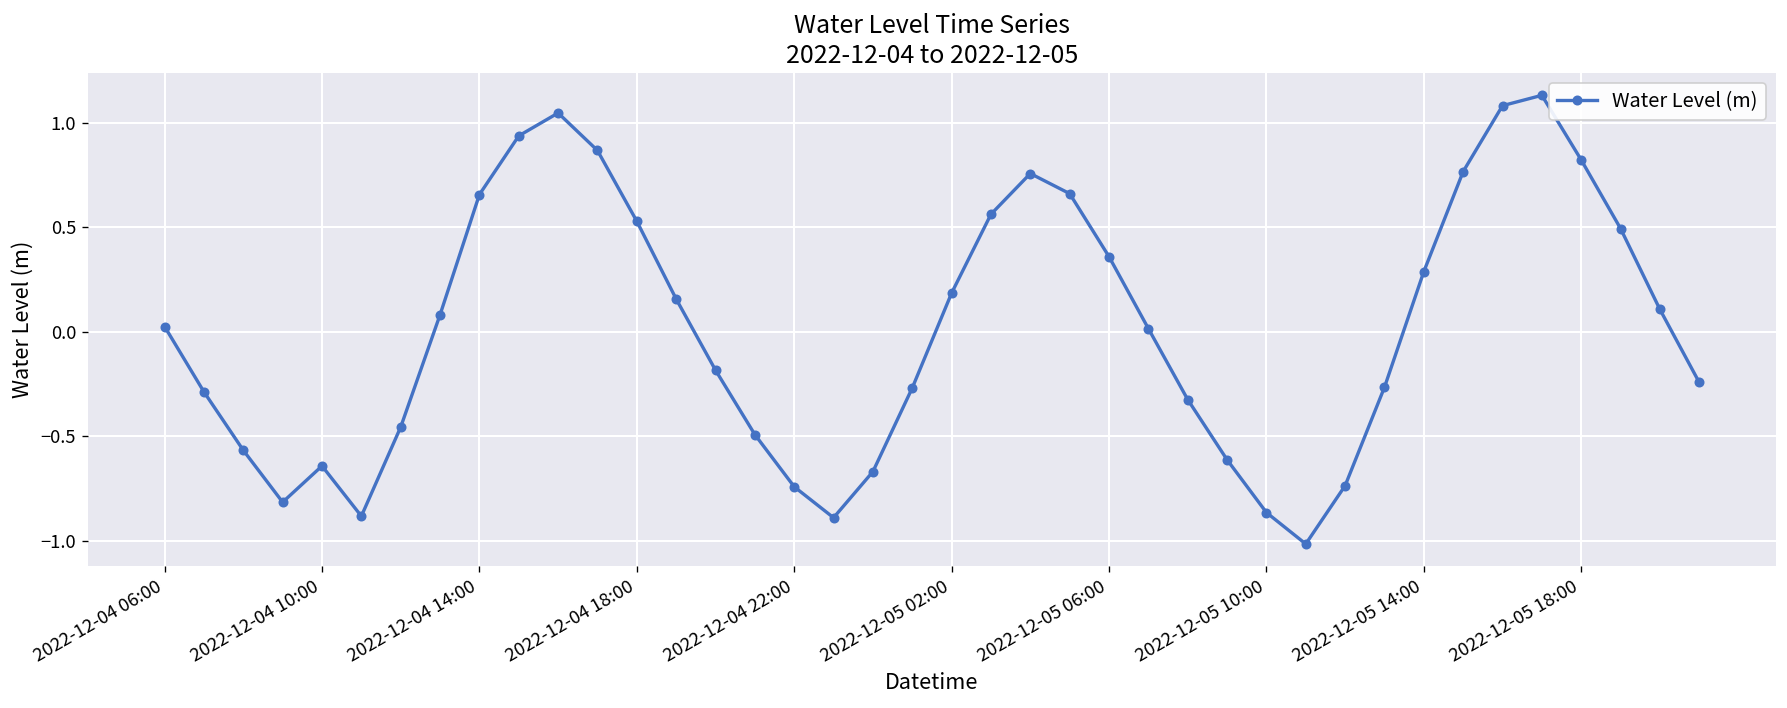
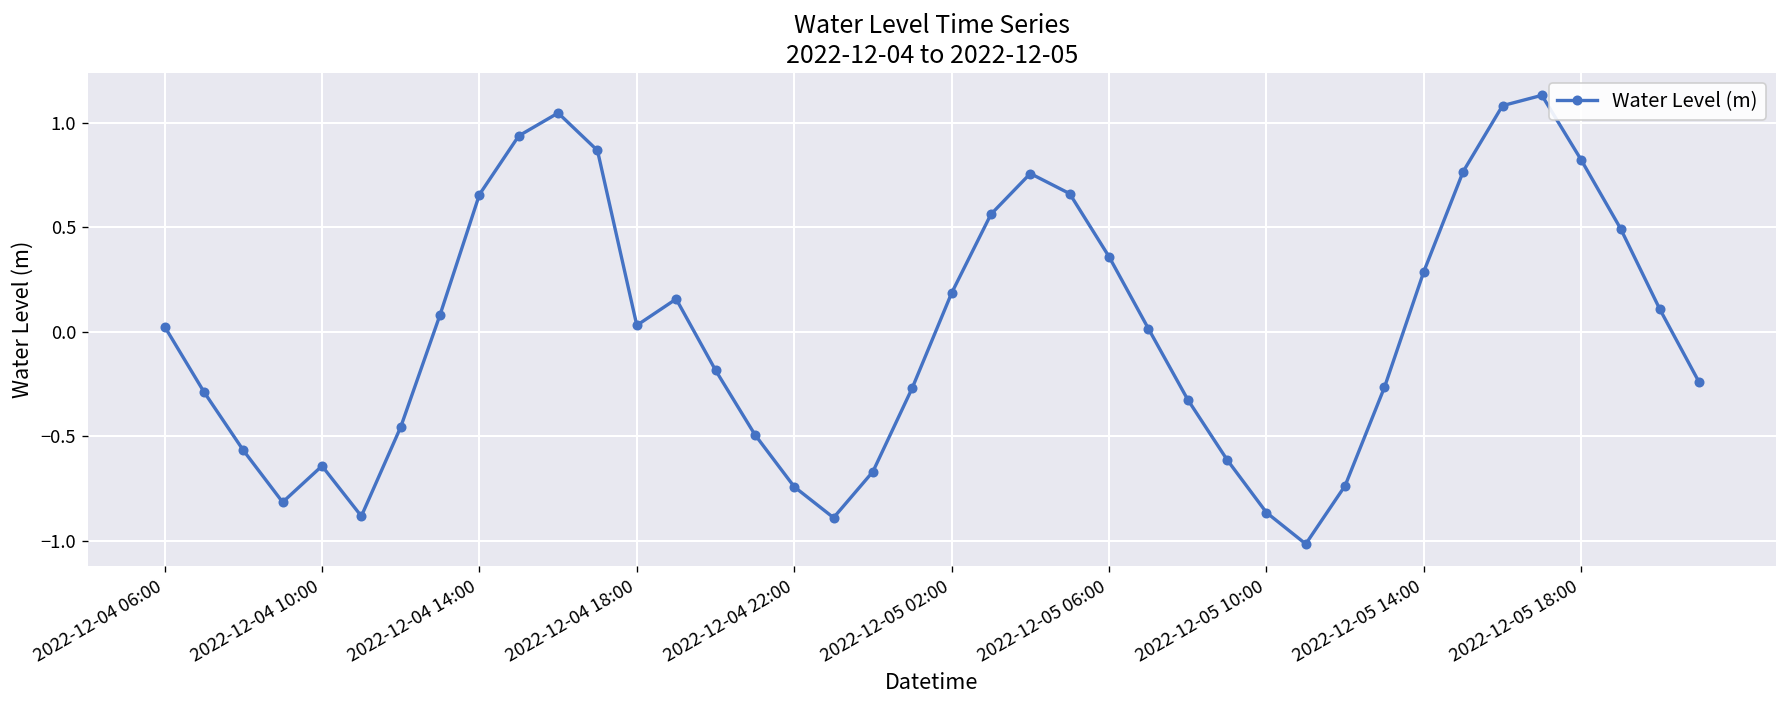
  {
    "2022-12-04 06:00": 0.03,
    "2022-12-04 10:00": -0.64,
    "2022-12-04 14:00": 0.66,
-   "2022-12-04 18:00": 0.53,
+   "2022-12-04 18:00": 0.03,
    "2022-12-04 22:00": -0.74,
    "2022-12-05 02:00": 0.19,
    "2022-12-05 06:00": 0.36,
    "2022-12-05 10:00": -0.86,
    "2022-12-05 14:00": 0.29,
    "2022-12-05 18:00": 0.82
  }
